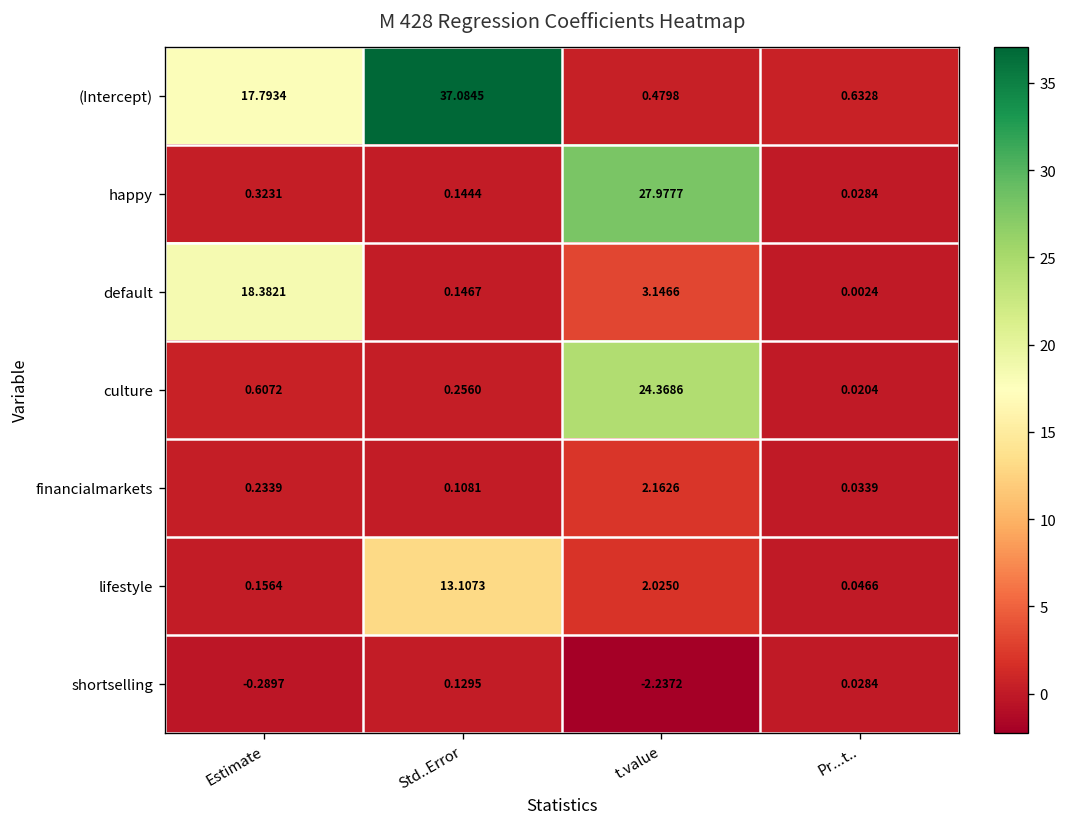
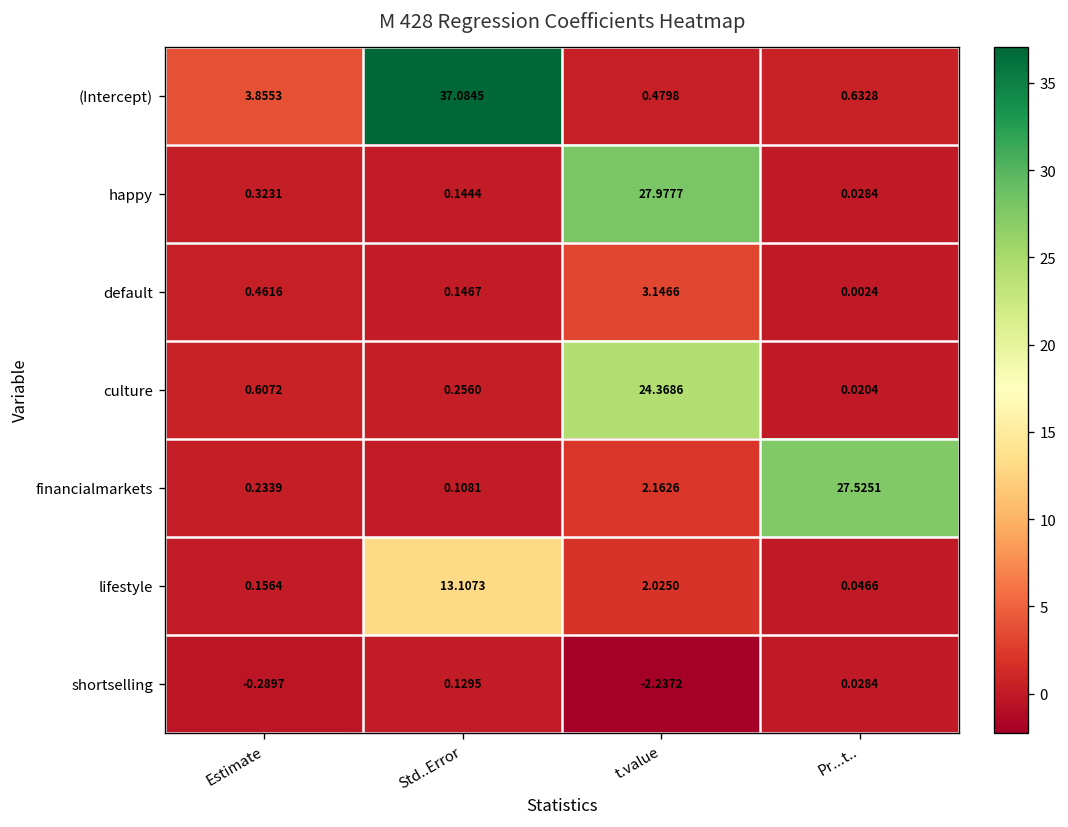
  {
    "(Intercept)": {
-     "Estimate": 17.7934,
+     "Estimate": 3.8553,
      "Std..Error": 37.0845,
      "t.value": 0.4798,
      "Pr...t..": 0.6328
    },
    "happy": {
      "Estimate": 0.3231,
      "Std..Error": 0.1444,
      "t.value": 27.9777,
      "Pr...t..": 0.0284
    },
    "default": {
-     "Estimate": 18.3821,
+     "Estimate": 0.4616,
      "Std..Error": 0.1467,
      "t.value": 3.1466,
      "Pr...t..": 0.0024
    },
    "culture": {
      "Estimate": 0.6072,
      "Std..Error": 0.2560,
      "t.value": 24.3686,
      "Pr...t..": 0.0204
    },
    "financialmarkets": {
      "Estimate": 0.2339,
      "Std..Error": 0.1081,
      "t.value": 2.1626,
-     "Pr...t..": 0.0339
+     "Pr...t..": 27.5251
    },
    "lifestyle": {
      "Estimate": 0.1564,
      "Std..Error": 13.1073,
      "t.value": 2.0250,
      "Pr...t..": 0.0466
    },
    "shortselling": {
      "Estimate": -0.2897,
      "Std..Error": 0.1295,
      "t.value": -2.2372,
      "Pr...t..": 0.0284
    }
  }
